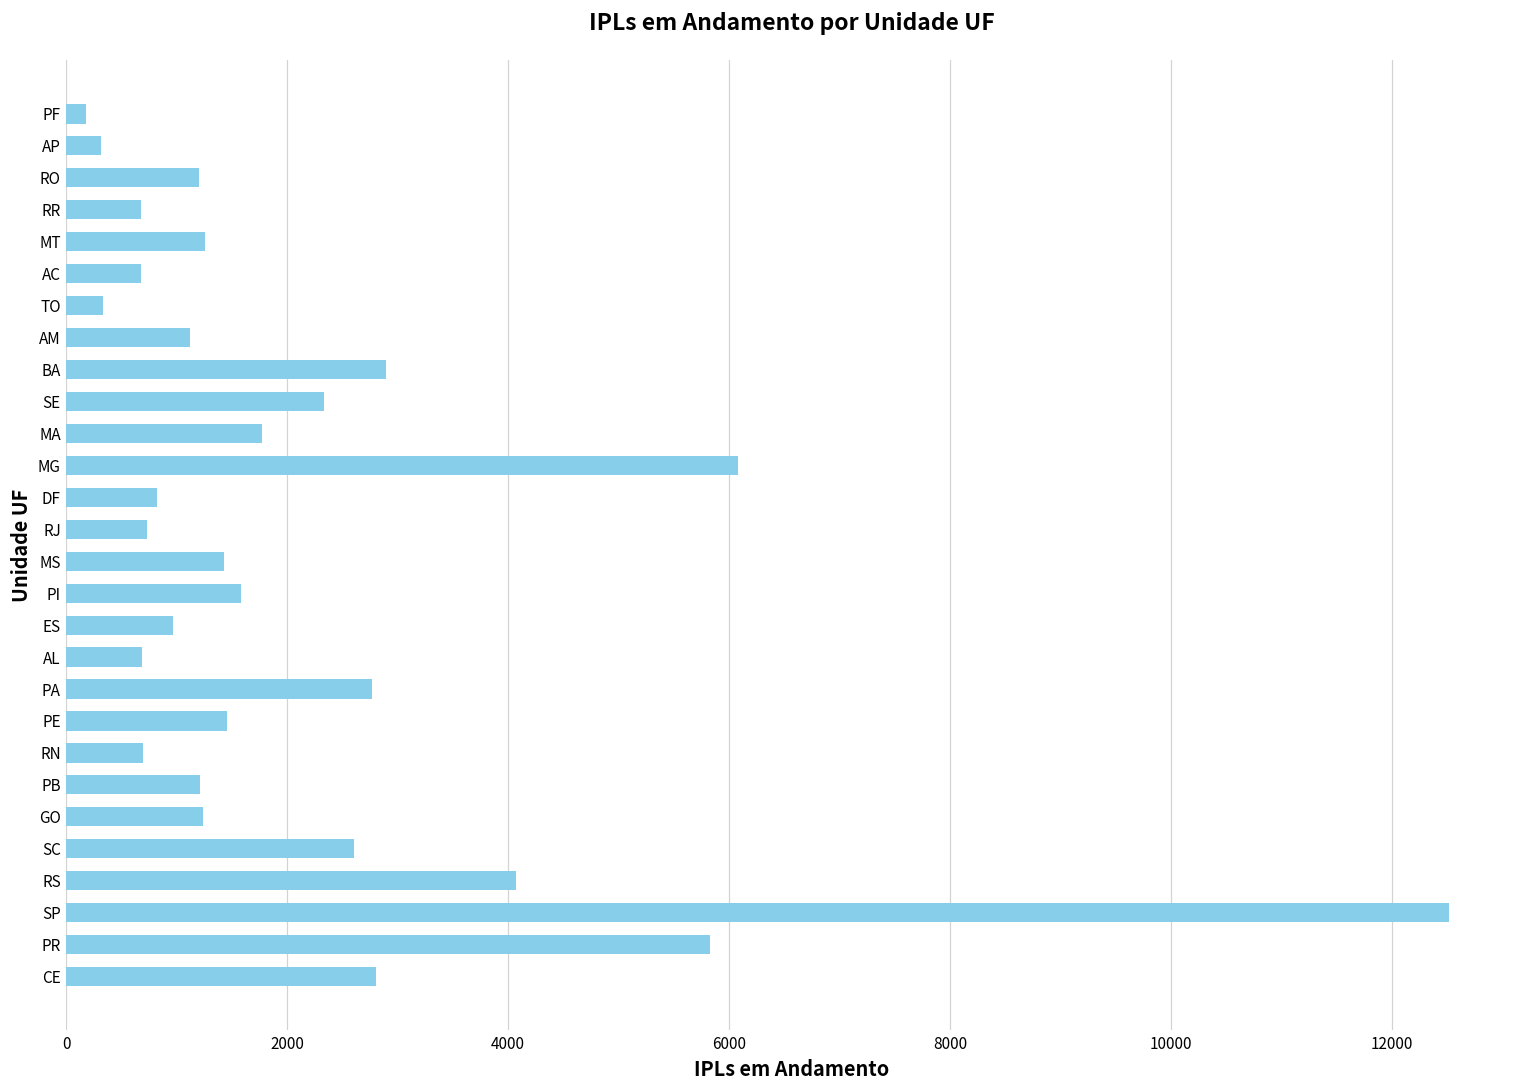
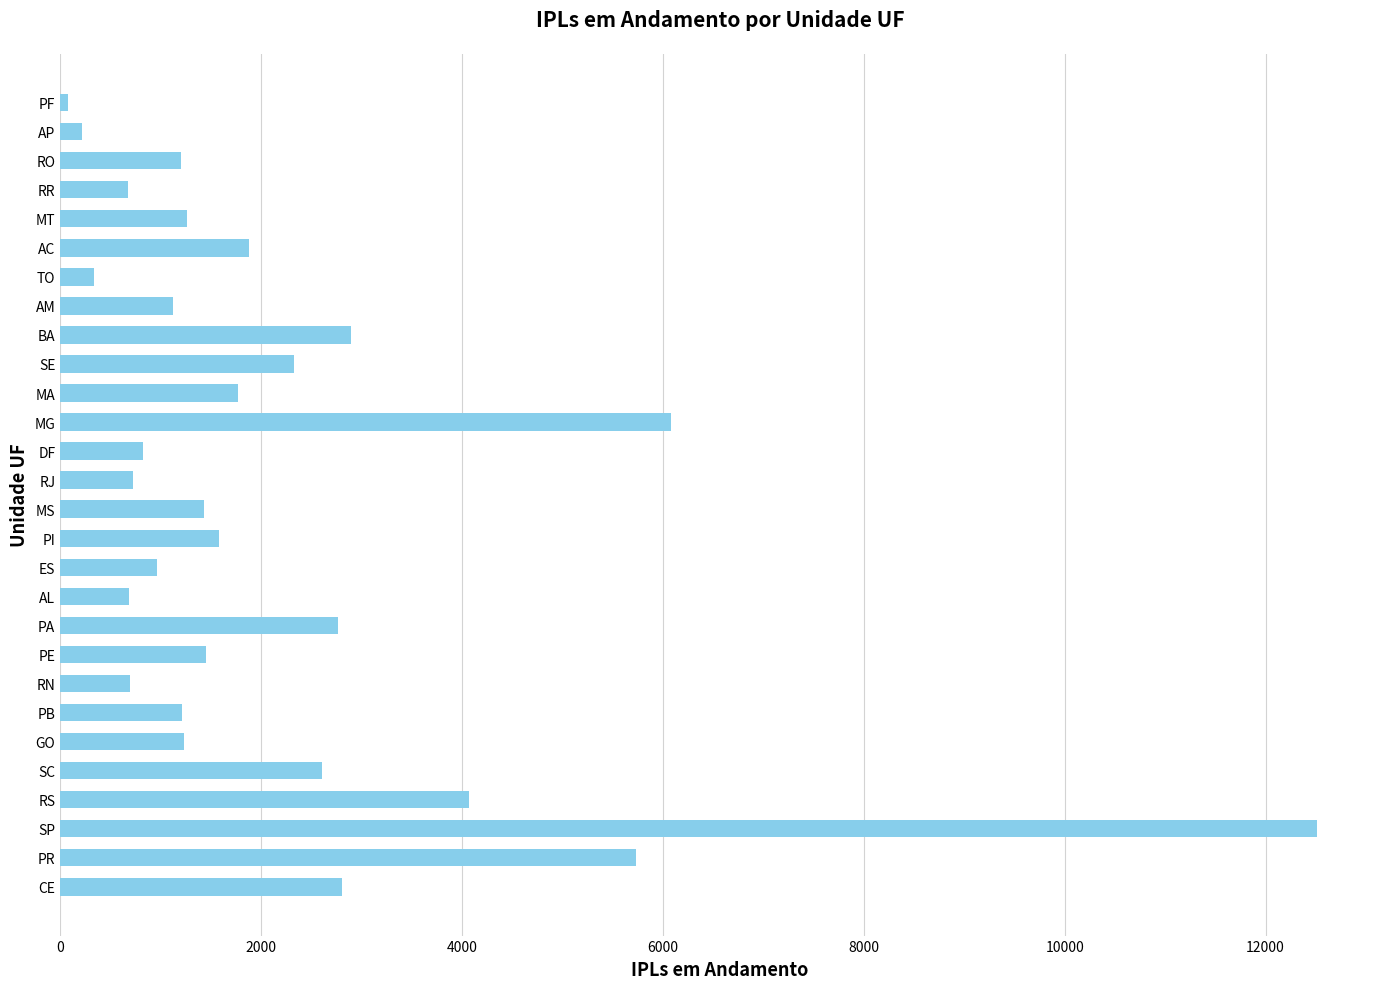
  {
-   "PF": 180,
-   "AP": 320,
+   "PF": 80,
+   "AP": 220,
    "RO": 1200,
    "RR": 680,
    "MT": 1260,
-   "AC": 680,
+   "AC": 1880,
    "TO": 340,
    "AM": 1120,
    "BA": 2900,
    "SE": 2330,
    "MA": 1770,
    "MG": 6080,
    "DF": 830,
    "RJ": 730,
    "MS": 1430,
    "PI": 1580,
    "ES": 970,
    "AL": 690,
    "PA": 2770,
    "PE": 1450,
    "RN": 700,
    "PB": 1210,
    "GO": 1240,
    "SC": 2610,
    "RS": 4070,
    "SP": 12510,
-   "PR": 5830,
+   "PR": 5730,
    "CE": 2800
  }
